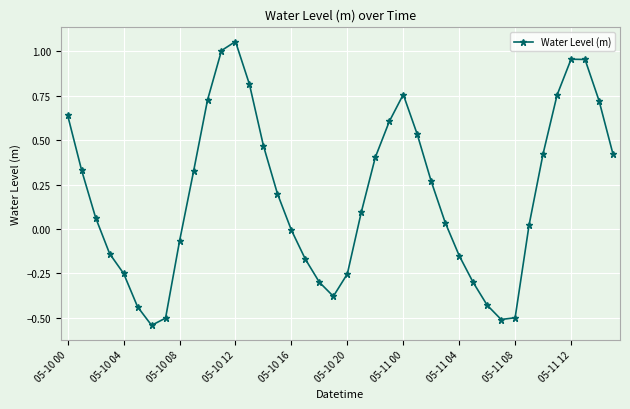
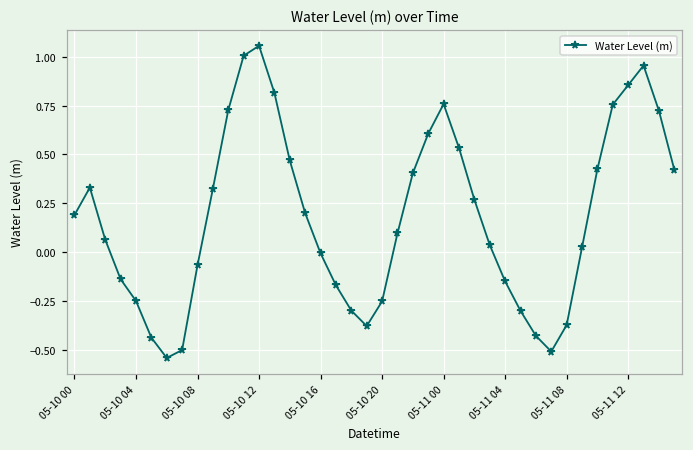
  {
-   "05-10 00": 0.64,
+   "05-10 00": 0.19,
    "05-10 04": -0.25,
    "05-10 08": -0.07,
    "05-10 12": 1.06,
    "05-10 16": -0.01,
    "05-10 20": -0.25,
    "05-11 00": 0.76,
    "05-11 04": -0.15,
-   "05-11 08": -0.50,
-   "05-11 12": 0.96
+   "05-11 08": -0.37,
+   "05-11 12": 0.85
  }
